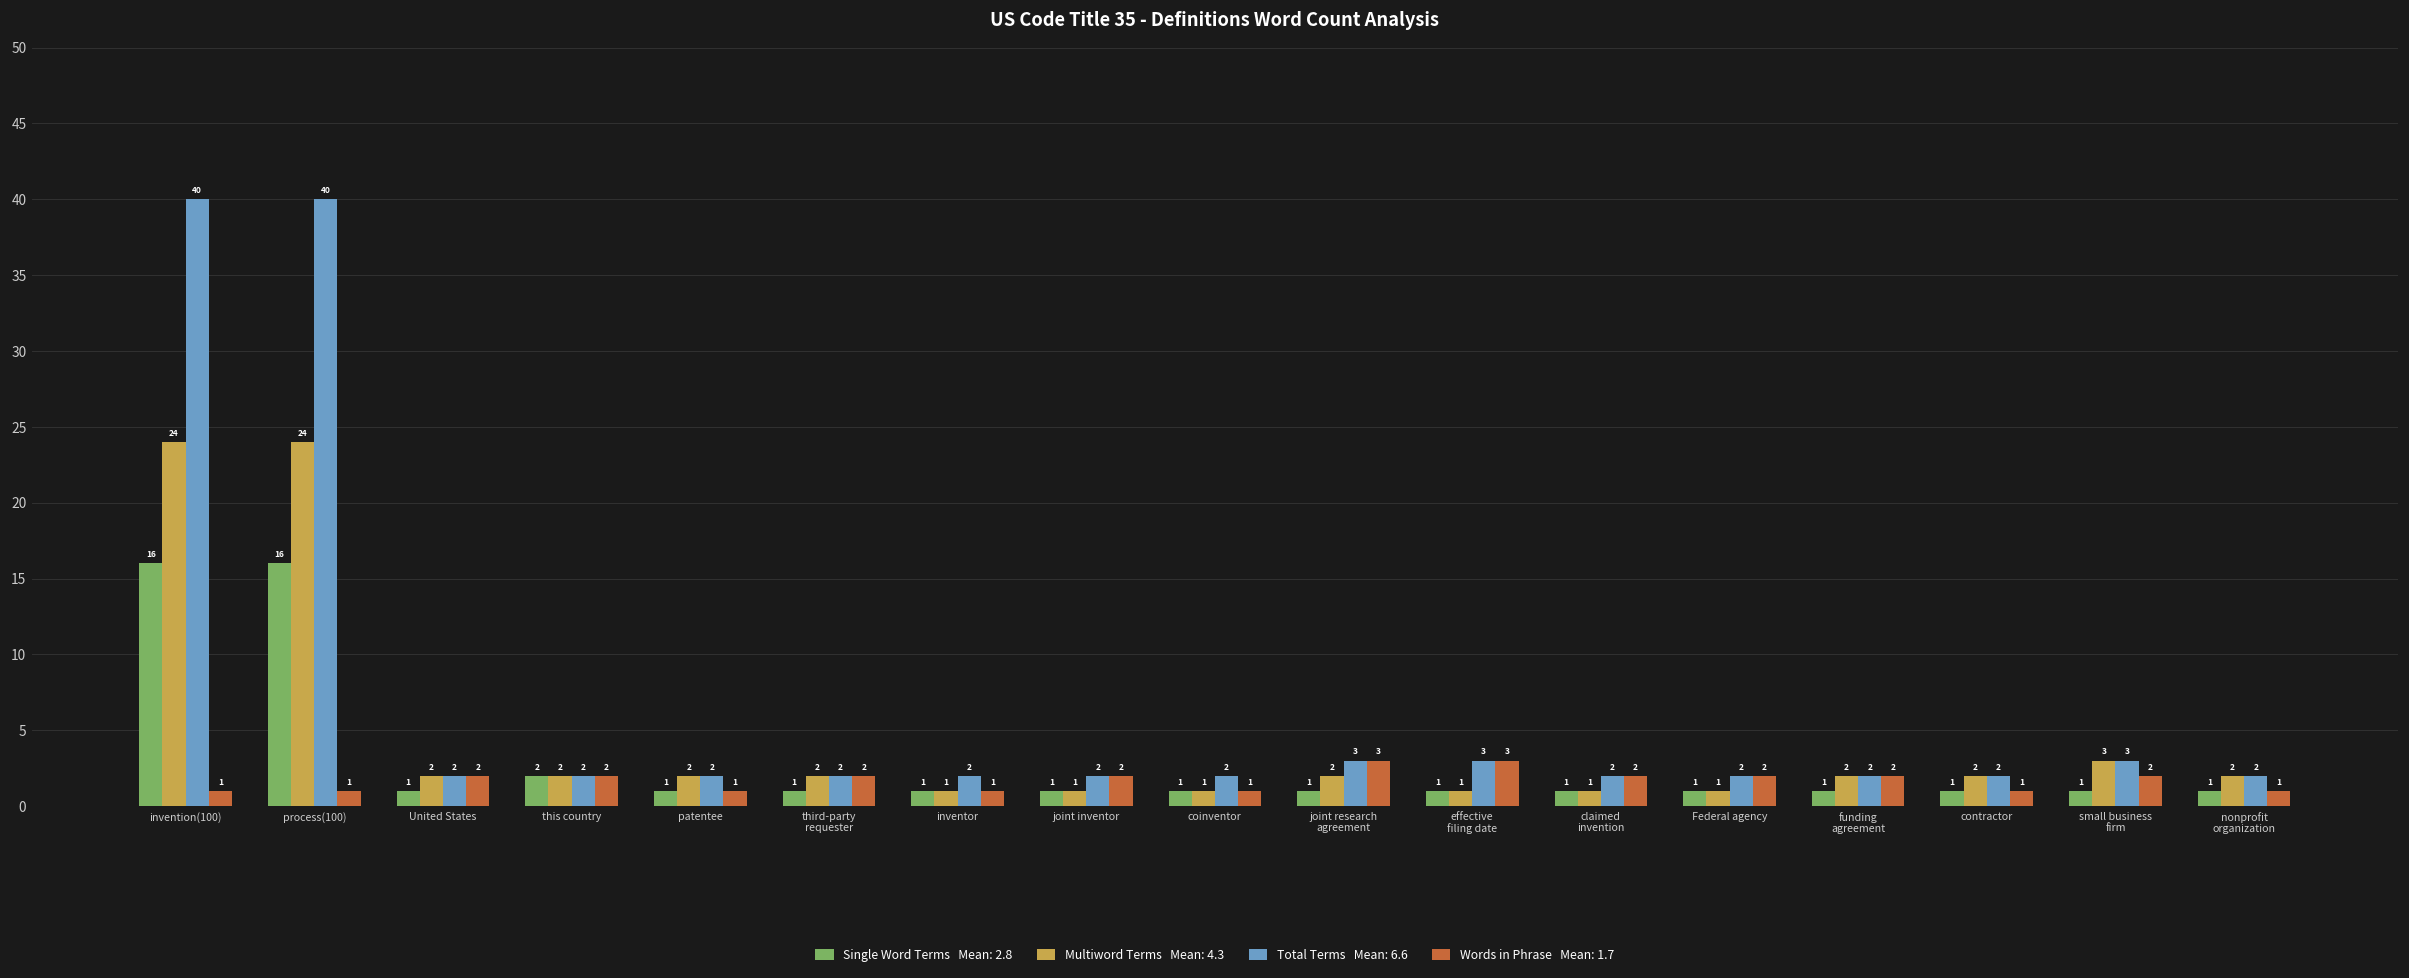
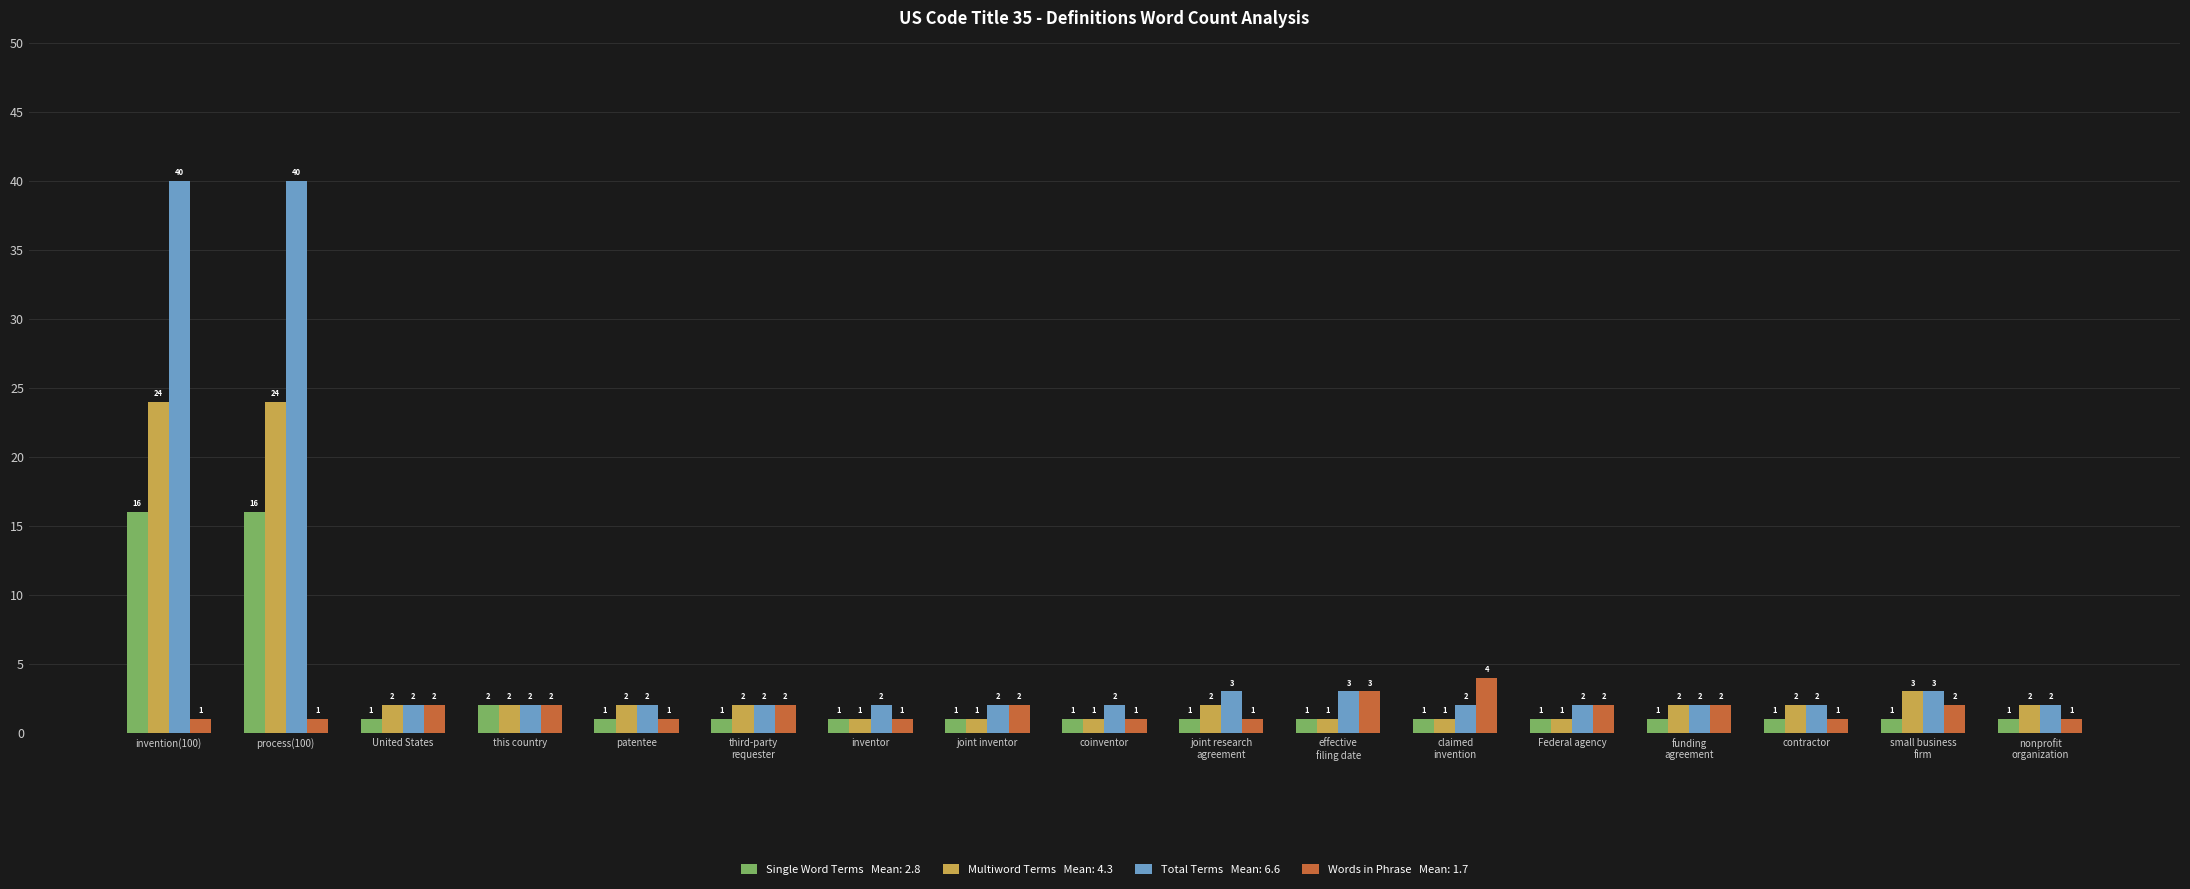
  {
    "Single Word Terms Mean: 2.8": {
      "invention(100)": 16,
      "process(100)": 16,
      "United States": 1,
      "this country": 2,
      "patentee": 1,
      "third-party requester": 1,
      "inventor": 1,
      "joint inventor": 1,
      "coinventor": 1,
      "joint research agreement": 1,
      "effective filing date": 1,
      "claimed invention": 1,
      "Federal agency": 1,
      "funding agreement": 1,
      "contractor": 1,
      "small business firm": 1,
      "nonprofit organization": 1
    },
    "Multiword Terms Mean: 4.3": {
      "invention(100)": 24,
      "process(100)": 24,
      "United States": 2,
      "this country": 2,
      "patentee": 2,
      "third-party requester": 2,
      "inventor": 1,
      "joint inventor": 1,
      "coinventor": 1,
      "joint research agreement": 2,
      "effective filing date": 1,
      "claimed invention": 1,
      "Federal agency": 1,
      "funding agreement": 2,
      "contractor": 2,
      "small business firm": 3,
      "nonprofit organization": 2
    },
    "Total Terms Mean: 6.6": {
      "invention(100)": 40,
      "process(100)": 40,
      "United States": 2,
      "this country": 2,
      "patentee": 2,
      "third-party requester": 2,
      "inventor": 2,
      "joint inventor": 2,
      "coinventor": 2,
      "joint research agreement": 3,
      "effective filing date": 3,
      "claimed invention": 2,
      "Federal agency": 2,
      "funding agreement": 2,
      "contractor": 2,
      "small business firm": 3,
      "nonprofit organization": 2
    },
    "Words in Phrase Mean: 1.7": {
      "invention(100)": 1,
      "process(100)": 1,
      "United States": 2,
      "this country": 2,
      "patentee": 1,
      "third-party requester": 2,
      "inventor": 1,
      "joint inventor": 2,
      "coinventor": 1,
-     "joint research agreement": 3,
+     "joint research agreement": 1,
      "effective filing date": 3,
-     "claimed invention": 2,
+     "claimed invention": 4,
      "Federal agency": 2,
      "funding agreement": 2,
      "contractor": 1,
      "small business firm": 2,
      "nonprofit organization": 1
    }
  }
